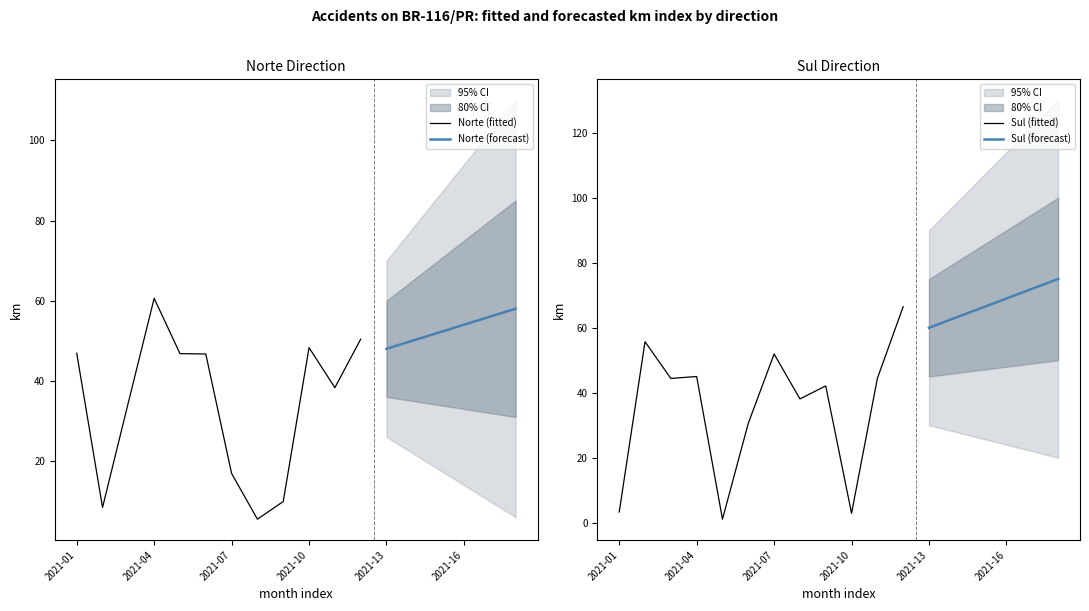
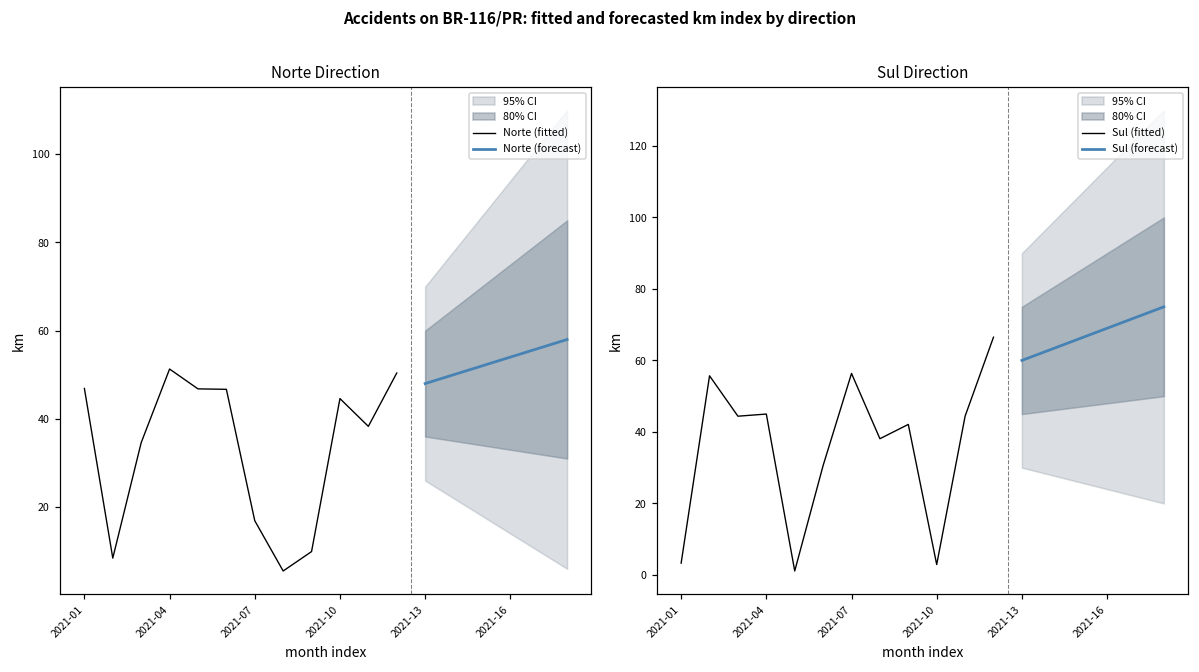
  {
    "Norte Direction": {
      "Norte (fitted)": {
        "2021-01": 47,
-       "2021-04": 61,
+       "2021-04": 51,
        "2021-07": 17,
-       "2021-10": 48
+       "2021-10": 45
      }
    },
    "Sul Direction": {
      "Sul (fitted)": {
        "2021-01": 3,
        "2021-04": 45,
-       "2021-07": 52,
+       "2021-07": 56,
        "2021-10": 3
      }
    }
  }
